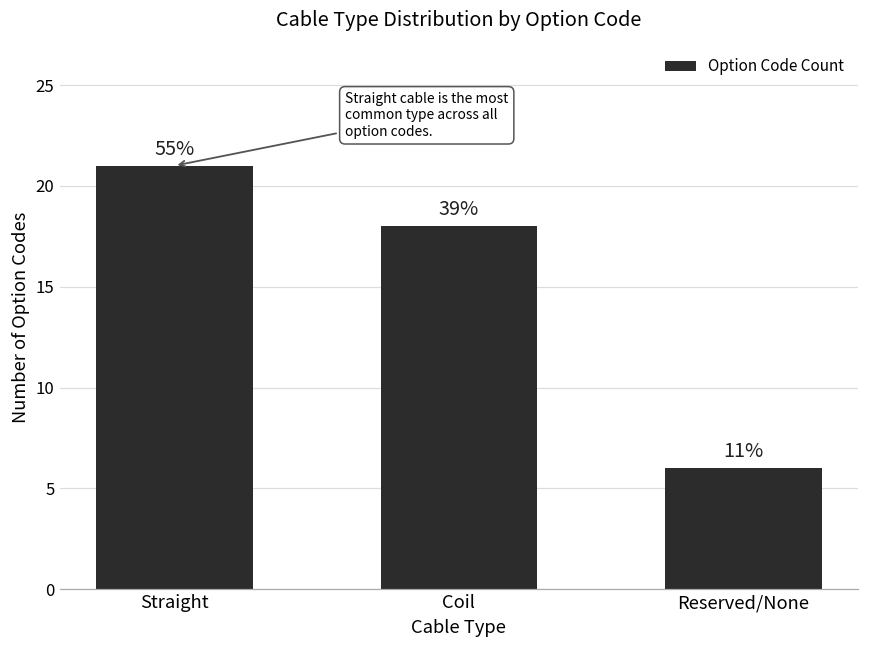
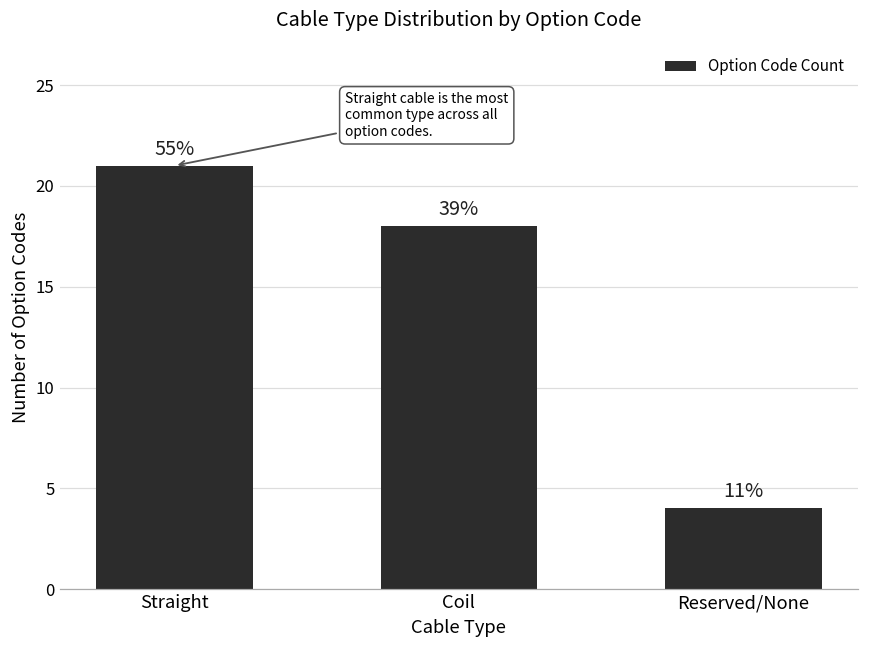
  {
-   "Reserved/None": 6
+   "Reserved/None": 4
  }
